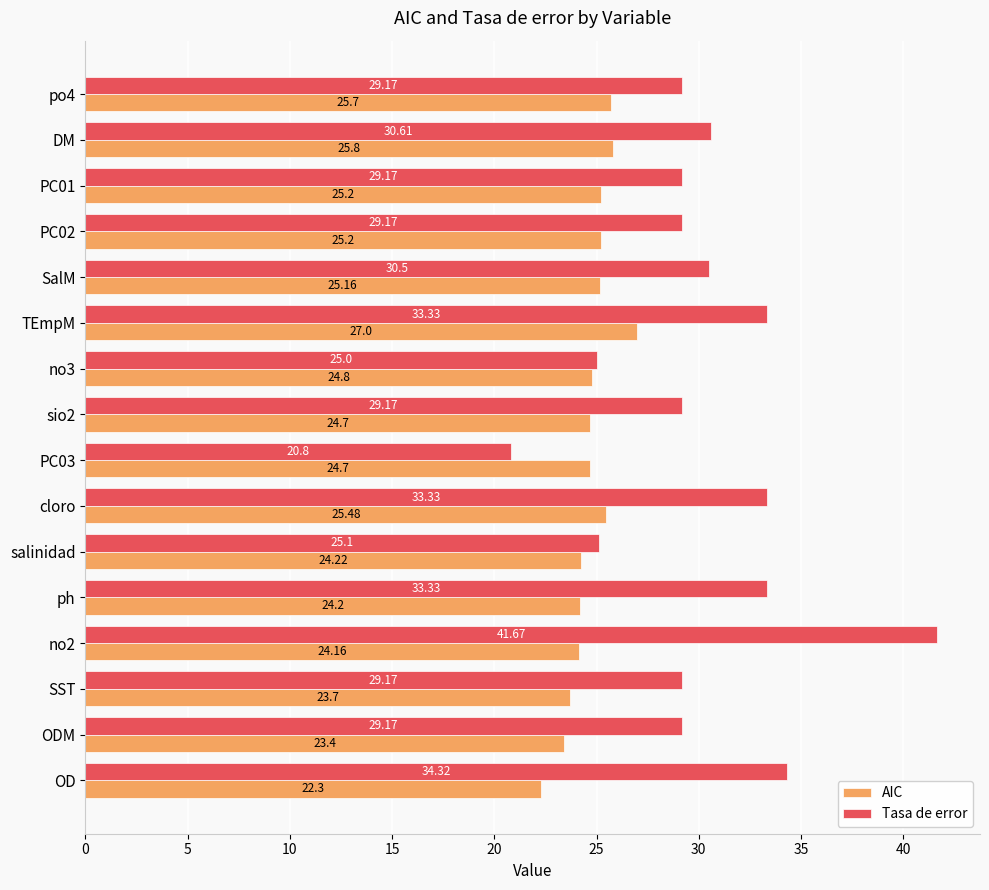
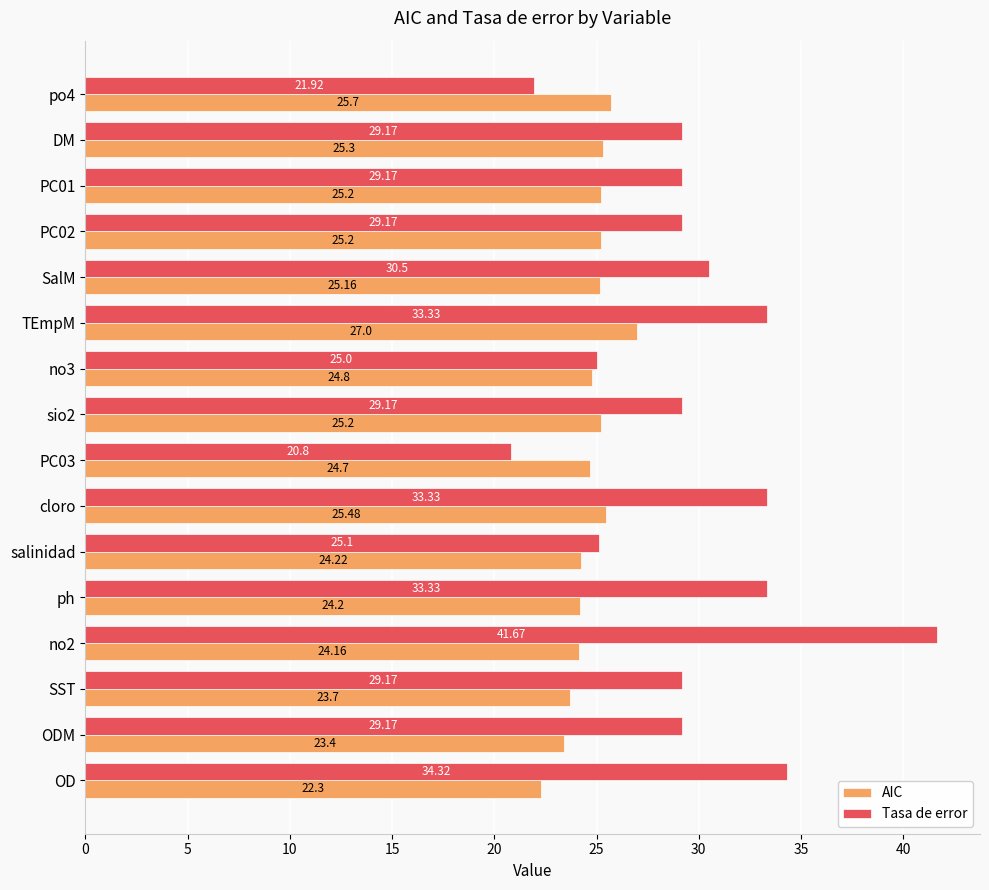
  {
    "AIC": {
      "po4": 25.7,
-     "DM": 25.8,
+     "DM": 25.3,
      "PC01": 25.2,
      "PC02": 25.2,
      "SalM": 25.16,
      "TEmpM": 27.0,
      "no3": 24.8,
-     "sio2": 24.7,
+     "sio2": 25.2,
      "PC03": 24.7,
      "cloro": 25.48,
      "salinidad": 24.22,
      "ph": 24.2,
      "no2": 24.16,
      "SST": 23.7,
      "ODM": 23.4,
      "OD": 22.3
    },
    "Tasa de error": {
-     "po4": 29.17,
-     "DM": 30.61,
+     "po4": 21.92,
+     "DM": 29.17,
      "PC01": 29.17,
      "PC02": 29.17,
      "SalM": 30.5,
      "TEmpM": 33.33,
      "no3": 25.0,
      "sio2": 29.17,
      "PC03": 20.8,
      "cloro": 33.33,
      "salinidad": 25.1,
      "ph": 33.33,
      "no2": 41.67,
      "SST": 29.17,
      "ODM": 29.17,
      "OD": 34.32
    }
  }
